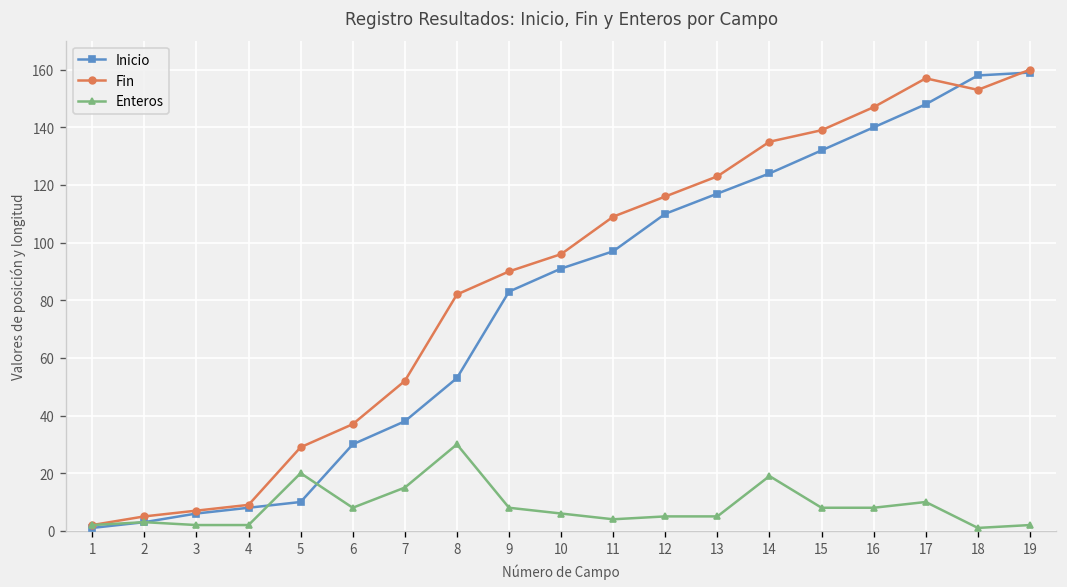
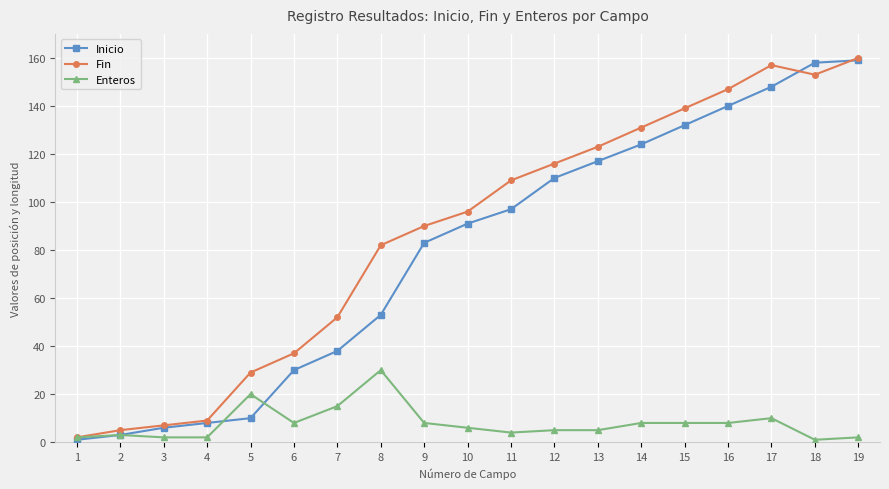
  {
    "Inicio": {
      "5": 10,
      "6": 30,
      "7": 38,
      "8": 53,
      "9": 83,
      "10": 91,
      "11": 97,
      "12": 110,
      "13": 117,
      "14": 124,
      "15": 132,
      "16": 140,
      "17": 148,
      "18": 158
    },
    "Fin": {
      "2": 5,
      "5": 29,
      "6": 37,
      "7": 52,
      "8": 82,
      "9": 90,
      "10": 96,
      "11": 109,
      "12": 116,
      "13": 123,
-     "14": 135,
+     "14": 131,
      "15": 139,
      "16": 147,
      "17": 157,
      "18": 153
    },
    "Enteros": {
      "3": 2,
      "4": 2,
      "5": 20,
      "6": 8,
      "7": 15,
      "8": 30,
      "9": 8,
      "10": 6,
      "11": 4,
      "12": 5,
      "13": 5,
-     "14": 19,
+     "14": 8,
      "15": 8,
      "16": 8,
      "17": 10,
      "18": 1,
      "19": 2
    }
  }
